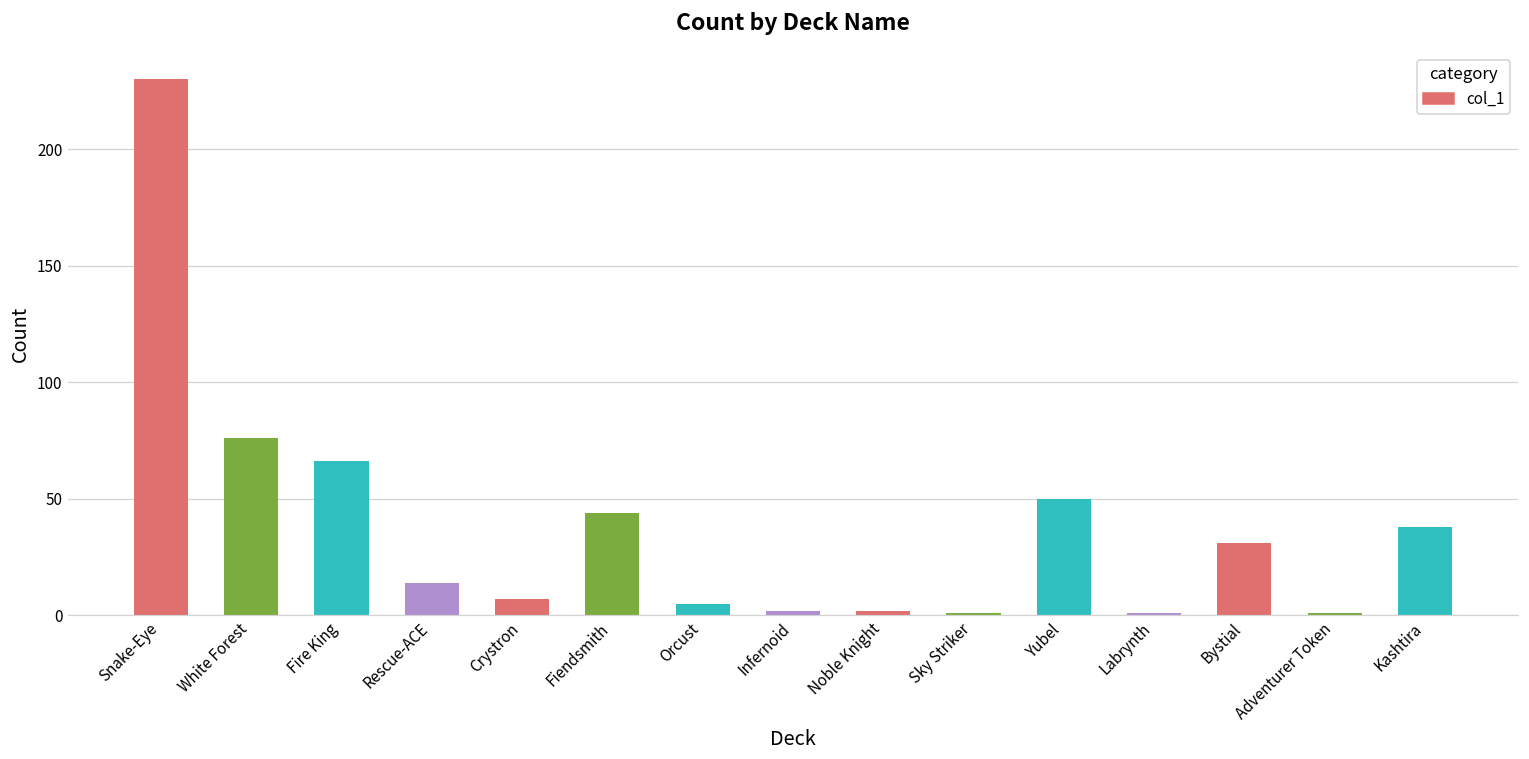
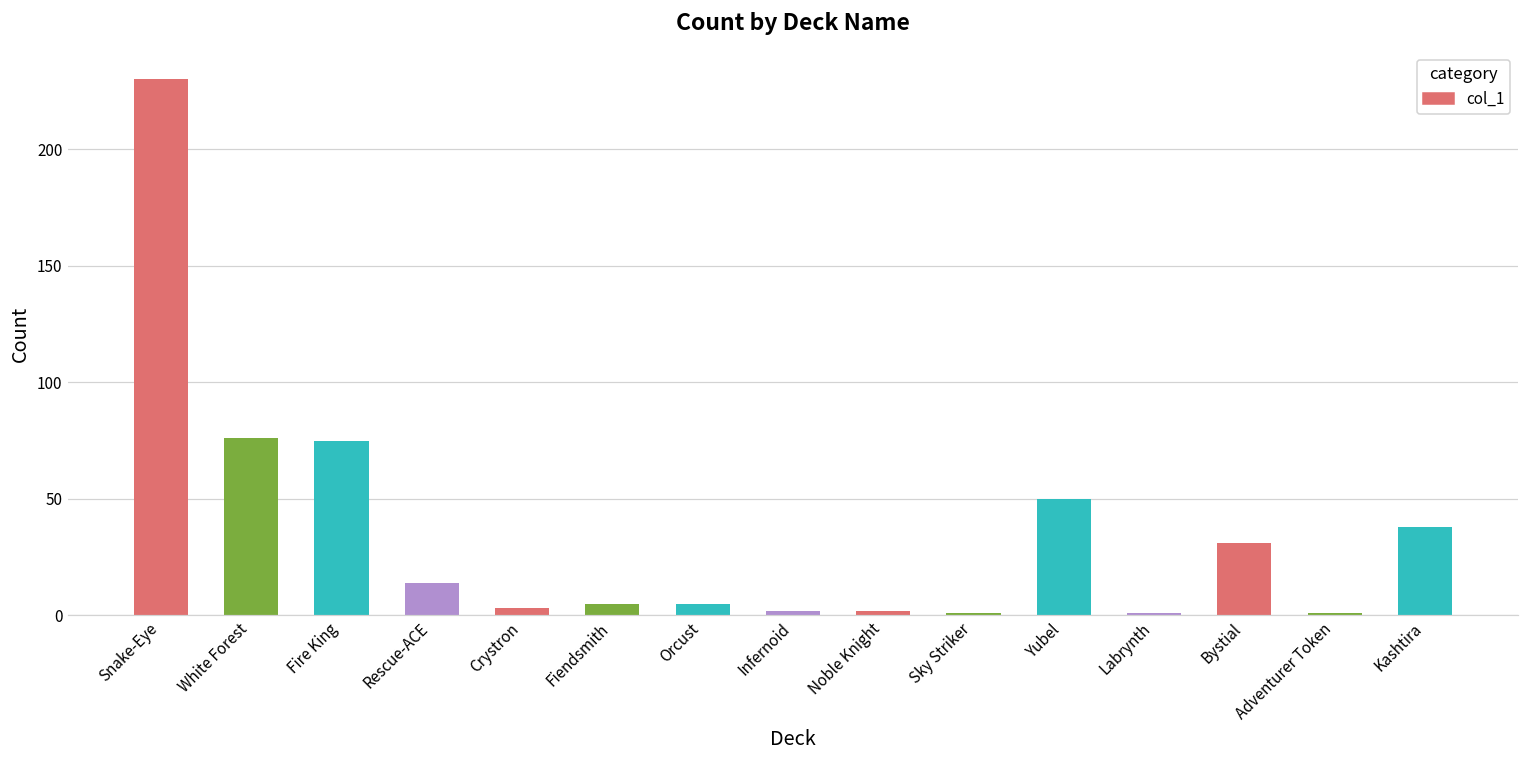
  {
    "Snake-Eye": 230,
    "White Forest": 76,
-   "Fire King": 66,
+   "Fire King": 75,
    "Rescue-ACE": 14,
-   "Crystron": 7,
-   "Fiendsmith": 44,
+   "Crystron": 3,
+   "Fiendsmith": 5,
    "Orcust": 5,
    "Infernoid": 2,
    "Noble Knight": 2,
    "Yubel": 50,
    "Bystial": 31,
    "Kashtira": 38
  }
